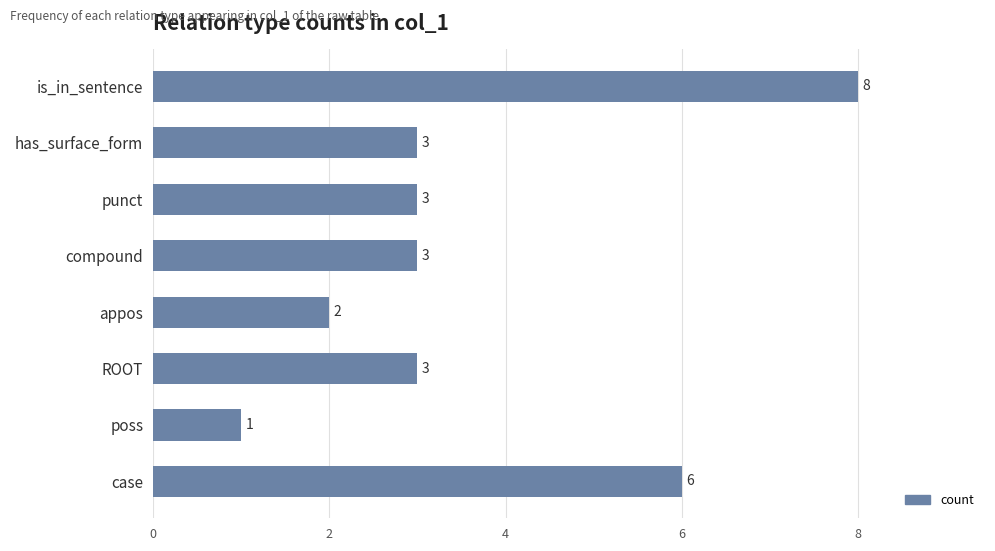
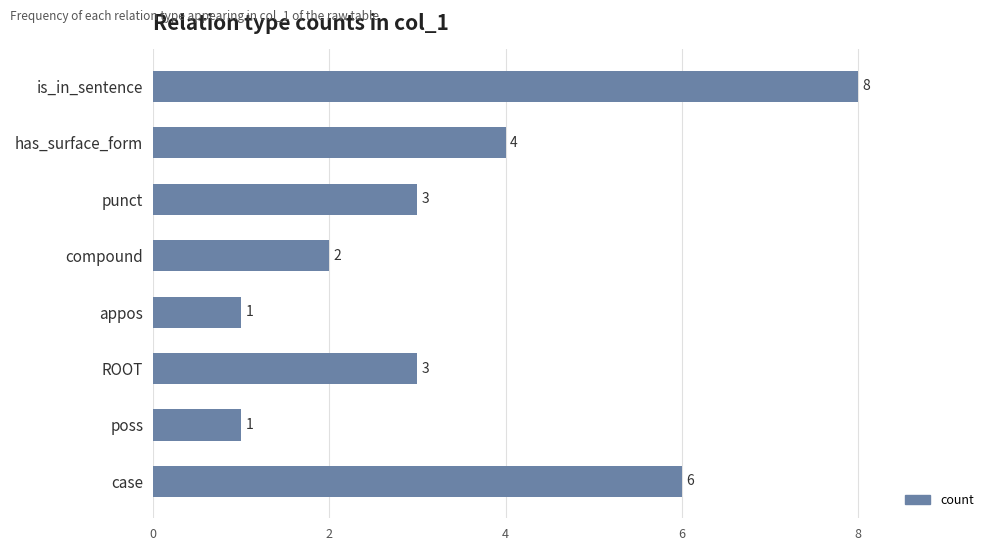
  {
    "is_in_sentence": 8,
-   "has_surface_form": 3,
+   "has_surface_form": 4,
    "punct": 3,
-   "compound": 3,
-   "appos": 2,
+   "compound": 2,
+   "appos": 1,
    "ROOT": 3,
    "poss": 1,
    "case": 6
  }
